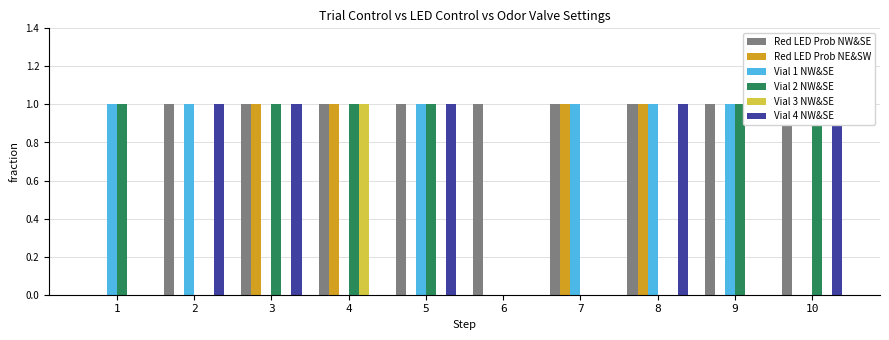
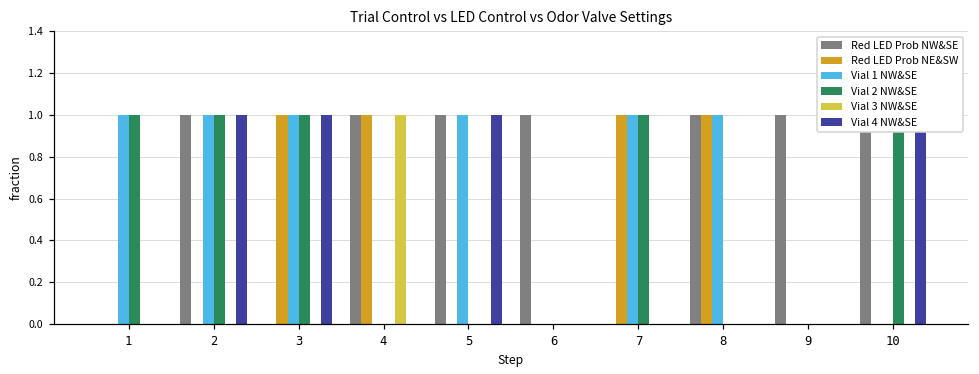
  {
    "Red LED Prob NW&SE": {
      "1": 0,
      "2": 1,
-     "3": 1,
+     "3": 0,
      "4": 1,
      "5": 1,
      "6": 1,
-     "7": 1,
+     "7": 0,
      "8": 1,
      "9": 1
    },
    "Vial 1 NW&SE": {
      "1": 1,
      "2": 1,
-     "3": 0,
+     "3": 1,
      "4": 0,
      "5": 1,
      "6": 0,
      "7": 1,
      "8": 1,
-     "9": 1,
+     "9": 0,
      "10": 0
    },
    "Vial 2 NW&SE": {
      "1": 1,
-     "2": 0,
+     "2": 1,
      "3": 1,
-     "4": 1,
-     "5": 1,
+     "4": 0,
+     "5": 0,
      "6": 0,
-     "7": 0,
+     "7": 1,
      "8": 0,
-     "9": 1
+     "9": 0
    },
    "Vial 4 NW&SE": {
      "1": 0,
      "2": 1,
      "3": 1,
      "4": 0,
      "5": 1,
      "6": 0,
      "7": 0,
-     "8": 1,
+     "8": 0,
      "9": 0
    }
  }
